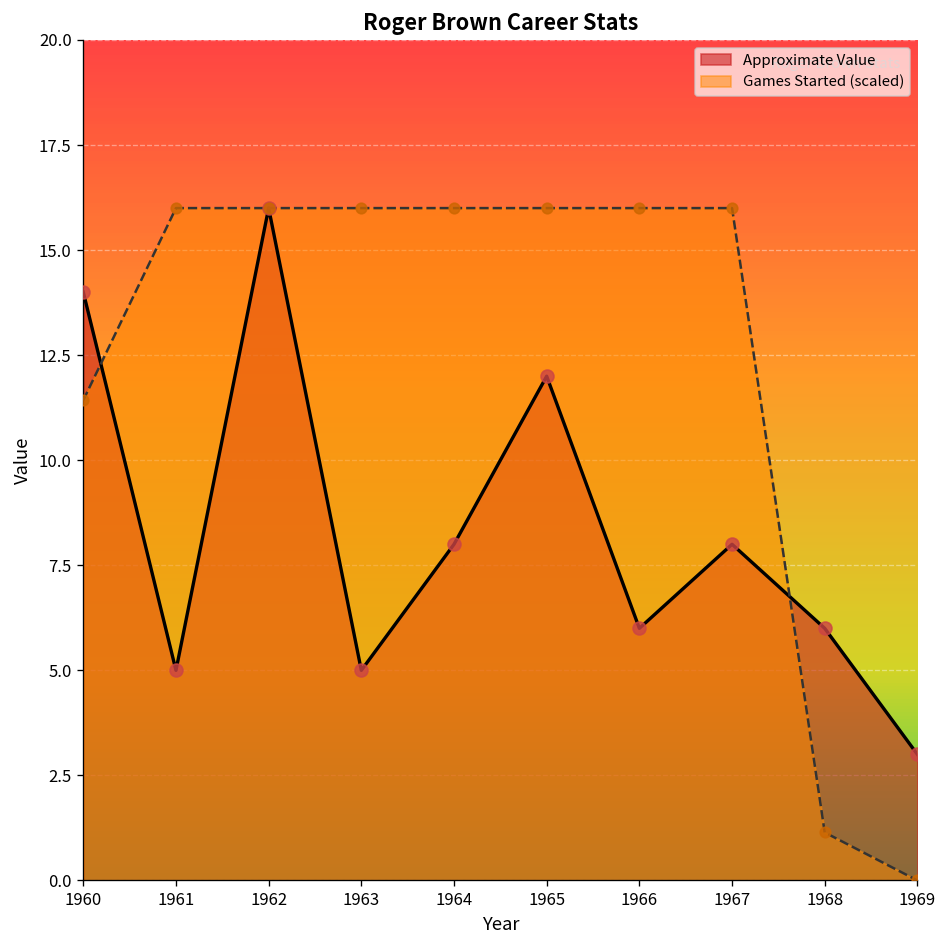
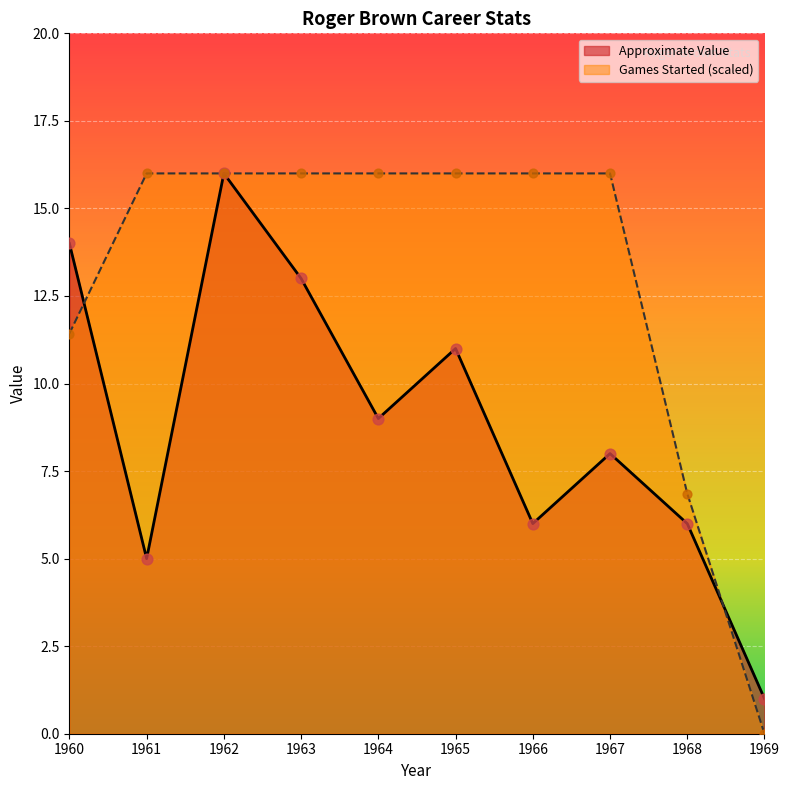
  {
    "Approximate Value": {
      "1960": 14,
      "1961": 5,
-     "1963": 5,
-     "1964": 8,
-     "1965": 12,
+     "1963": 13,
+     "1964": 9,
+     "1965": 11,
      "1966": 6,
      "1967": 8,
      "1968": 6,
-     "1969": 3
+     "1969": 1
    },
    "Games Started (scaled)": {
      "1960": 11.4,
      "1961": 16.0,
      "1963": 16.0,
      "1964": 16.0,
      "1965": 16.0,
      "1966": 16.0,
      "1967": 16.0,
-     "1968": 1.1,
+     "1968": 6.9,
      "1969": 0.0
    }
  }
